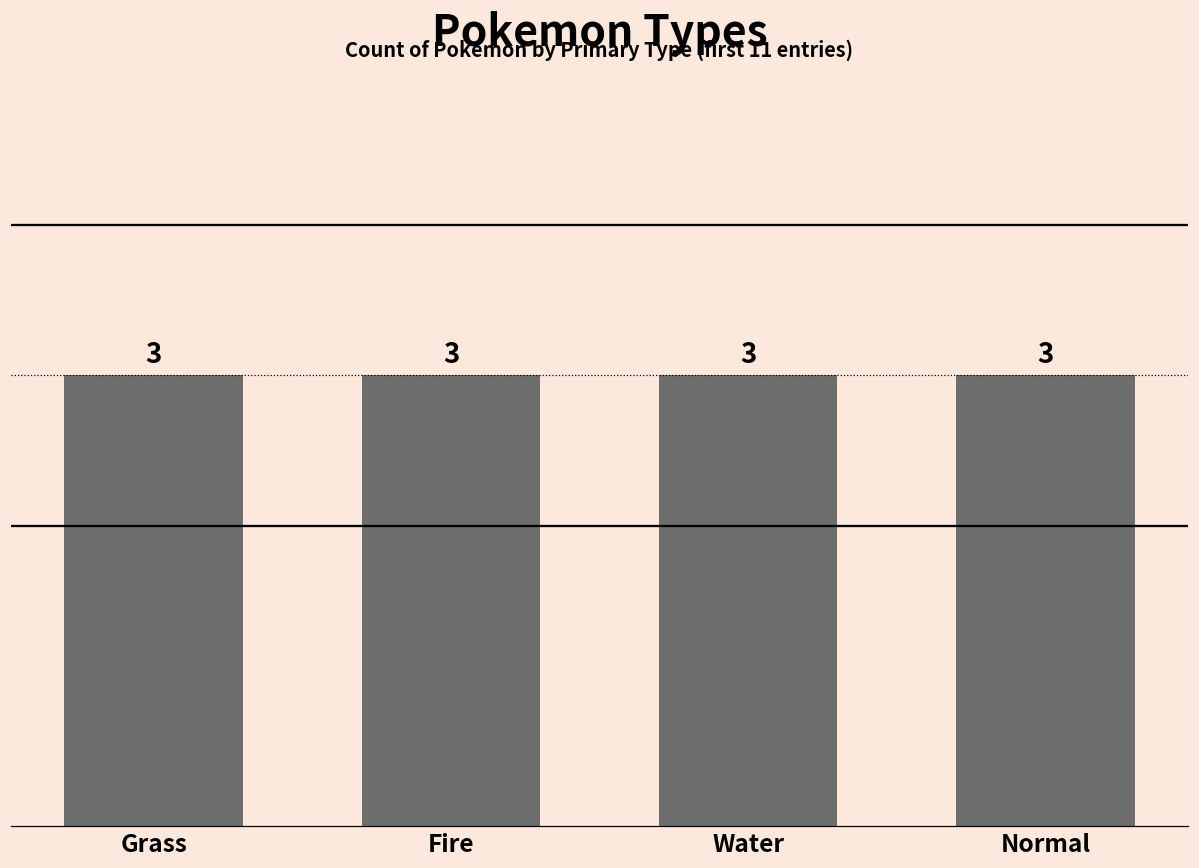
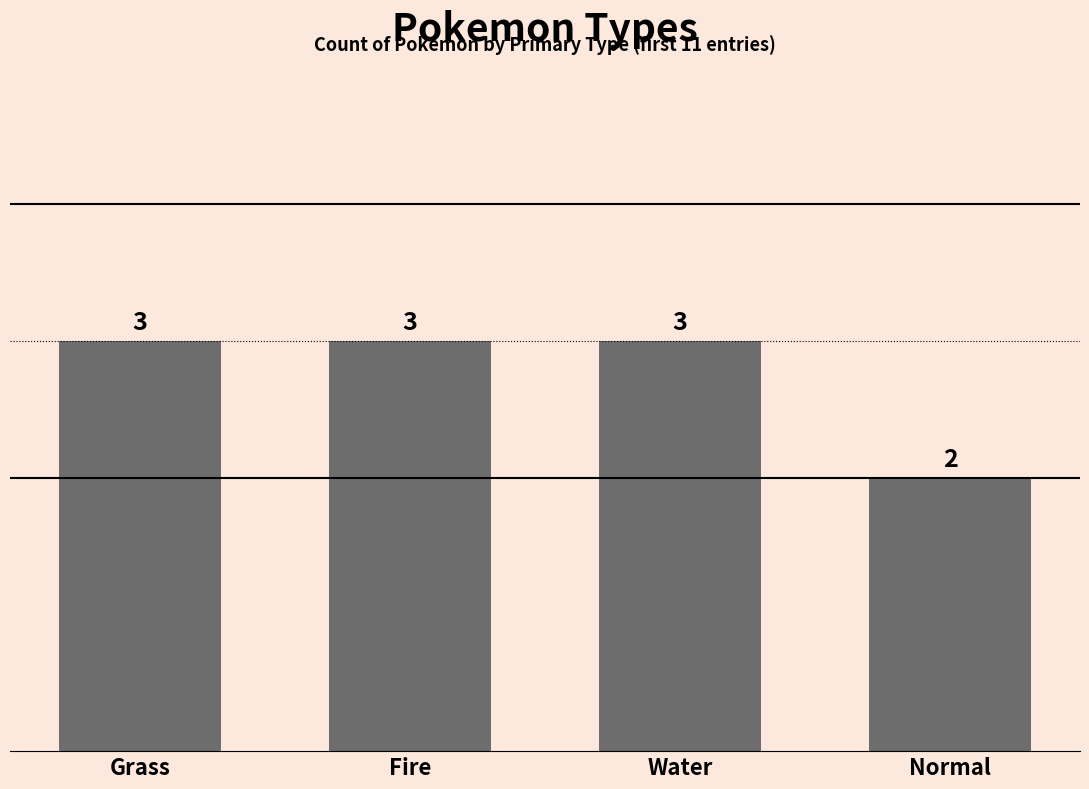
  {
    "Grass": 3,
    "Fire": 3,
    "Water": 3,
-   "Normal": 3
+   "Normal": 2
  }
